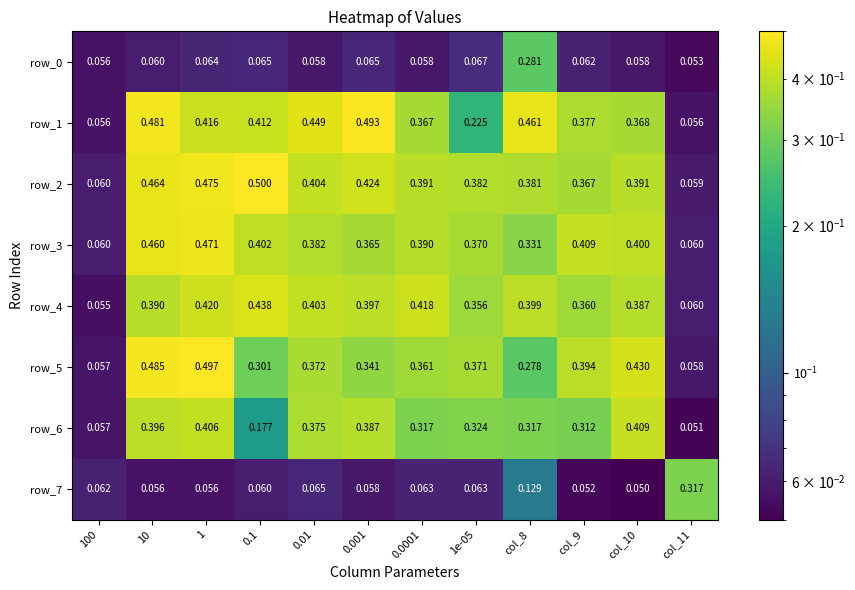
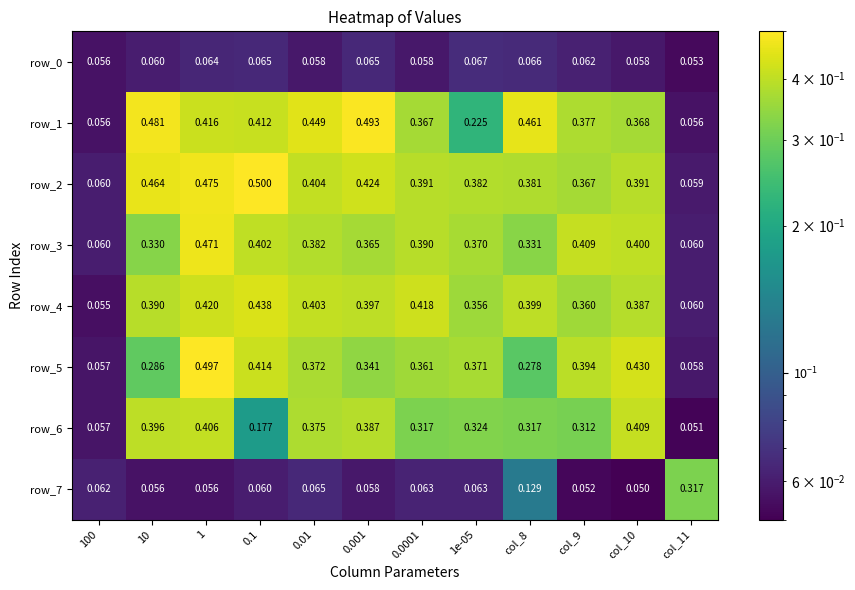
  {
    "row_0": {
      "100": 0.056,
      "10": 0.060,
      "1": 0.064,
      "0.1": 0.065,
      "0.01": 0.058,
      "0.001": 0.065,
      "0.0001": 0.058,
      "1e-05": 0.067,
-     "col_8": 0.281,
+     "col_8": 0.066,
      "col_9": 0.062,
      "col_10": 0.058,
      "col_11": 0.053
    },
    "row_1": {
      "100": 0.056,
      "10": 0.481,
      "1": 0.416,
      "0.1": 0.412,
      "0.01": 0.449,
      "0.001": 0.493,
      "0.0001": 0.367,
      "1e-05": 0.225,
      "col_8": 0.461,
      "col_9": 0.377,
      "col_10": 0.368,
      "col_11": 0.056
    },
    "row_2": {
      "100": 0.060,
      "10": 0.464,
      "1": 0.475,
      "0.1": 0.500,
      "0.01": 0.404,
      "0.001": 0.424,
      "0.0001": 0.391,
      "1e-05": 0.382,
      "col_8": 0.381,
      "col_9": 0.367,
      "col_10": 0.391,
      "col_11": 0.059
    },
    "row_3": {
      "100": 0.060,
-     "10": 0.460,
+     "10": 0.330,
      "1": 0.471,
      "0.1": 0.402,
      "0.01": 0.382,
      "0.001": 0.365,
      "0.0001": 0.390,
      "1e-05": 0.370,
      "col_8": 0.331,
      "col_9": 0.409,
      "col_10": 0.400,
      "col_11": 0.060
    },
    "row_4": {
      "100": 0.055,
      "10": 0.390,
      "1": 0.420,
      "0.1": 0.438,
      "0.01": 0.403,
      "0.001": 0.397,
      "0.0001": 0.418,
      "1e-05": 0.356,
      "col_8": 0.399,
      "col_9": 0.360,
      "col_10": 0.387,
      "col_11": 0.060
    },
    "row_5": {
      "100": 0.057,
-     "10": 0.485,
+     "10": 0.286,
      "1": 0.497,
-     "0.1": 0.301,
+     "0.1": 0.414,
      "0.01": 0.372,
      "0.001": 0.341,
      "0.0001": 0.361,
      "1e-05": 0.371,
      "col_8": 0.278,
      "col_9": 0.394,
      "col_10": 0.430,
      "col_11": 0.058
    },
    "row_6": {
      "100": 0.057,
      "10": 0.396,
      "1": 0.406,
      "0.1": 0.177,
      "0.01": 0.375,
      "0.001": 0.387,
      "0.0001": 0.317,
      "1e-05": 0.324,
      "col_8": 0.317,
      "col_9": 0.312,
      "col_10": 0.409,
      "col_11": 0.051
    },
    "row_7": {
      "100": 0.062,
      "10": 0.056,
      "1": 0.056,
      "0.1": 0.060,
      "0.01": 0.065,
      "0.001": 0.058,
      "0.0001": 0.063,
      "1e-05": 0.063,
      "col_8": 0.129,
      "col_9": 0.052,
      "col_10": 0.050,
      "col_11": 0.317
    }
  }
